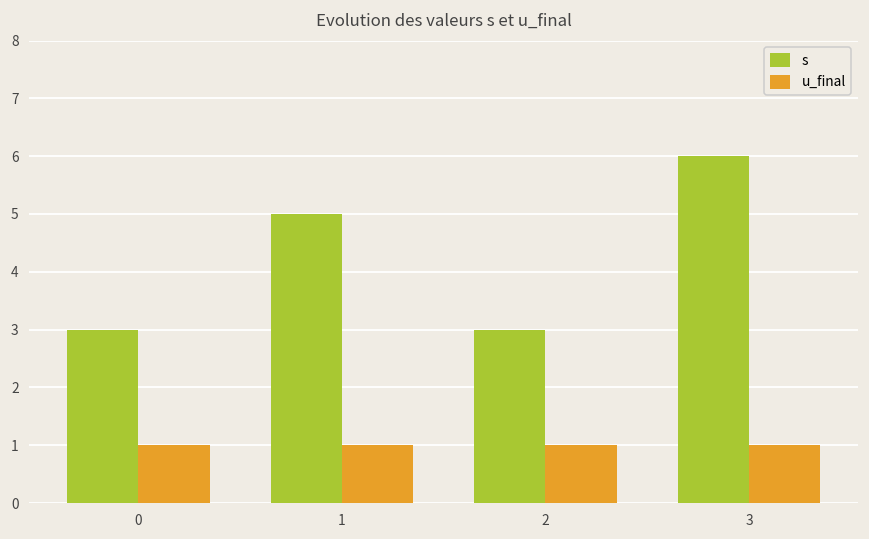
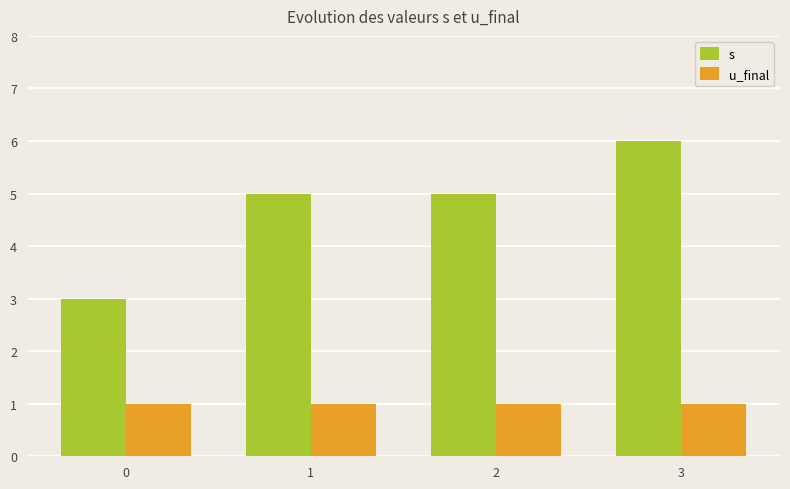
  {
    "s": {
      "0": 3,
      "1": 5,
-     "2": 3,
+     "2": 5,
      "3": 6
    },
    "u_final": {
      "0": 1,
      "1": 1,
      "2": 1,
      "3": 1
    }
  }
